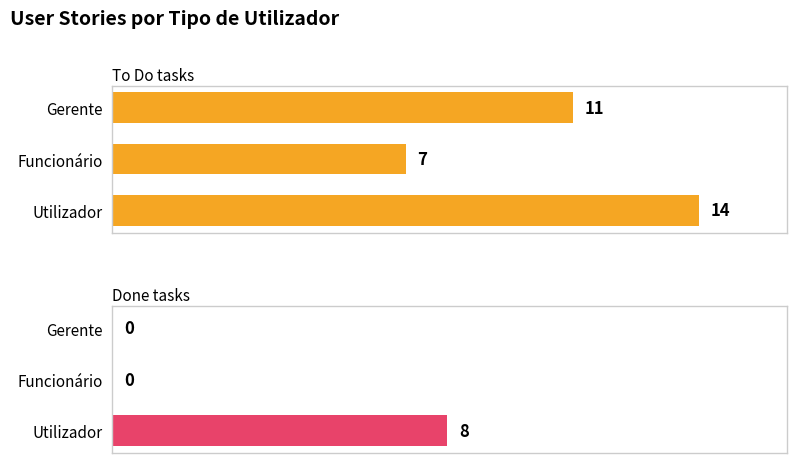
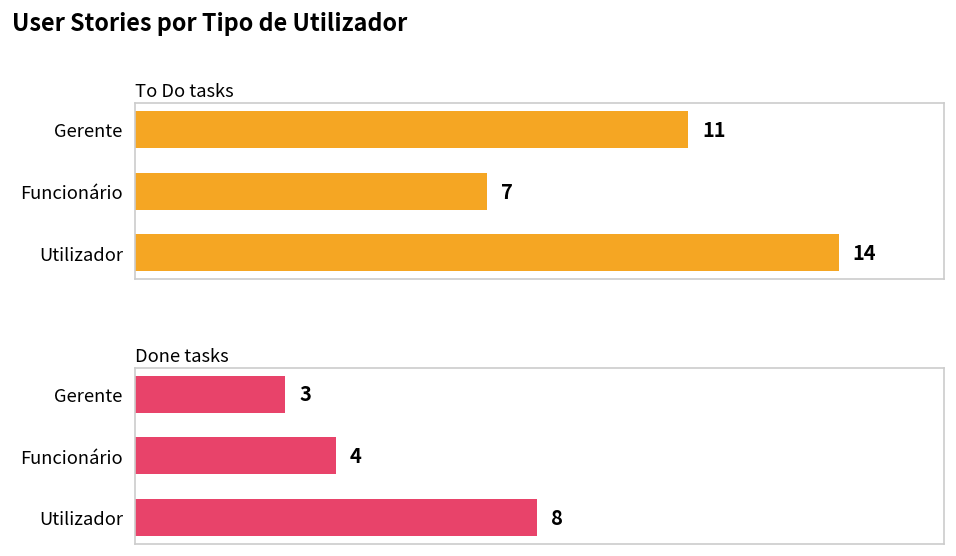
  {
    "To Do tasks": {
      "Gerente": 11,
      "Funcionário": 7,
      "Utilizador": 14
    },
    "Done tasks": {
-     "Gerente": 0,
-     "Funcionário": 0,
+     "Gerente": 3,
+     "Funcionário": 4,
      "Utilizador": 8
    }
  }
